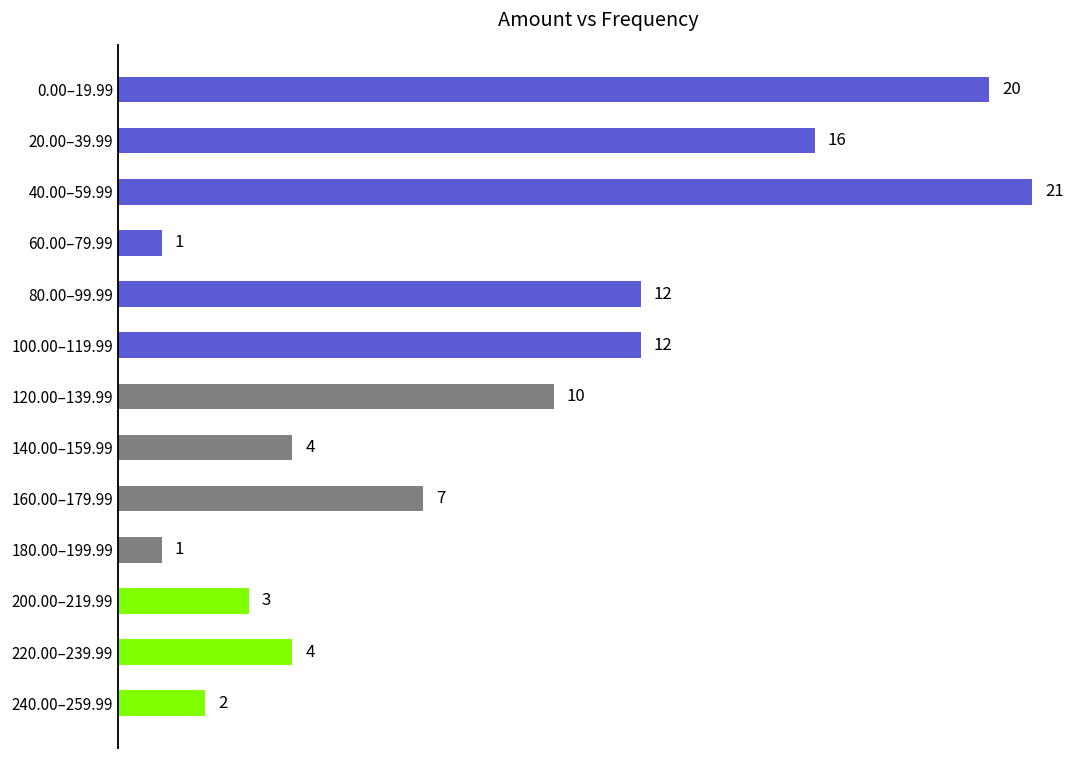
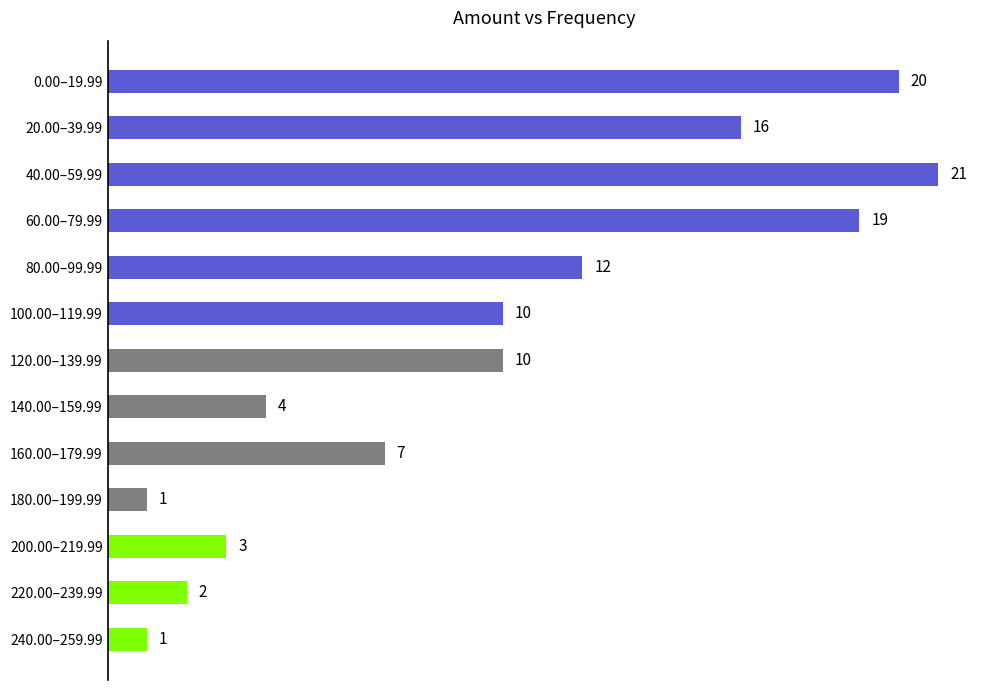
  {
    "0.00–19.99": 20,
    "20.00–39.99": 16,
    "40.00–59.99": 21,
-   "60.00–79.99": 1,
+   "60.00–79.99": 19,
    "80.00–99.99": 12,
-   "100.00–119.99": 12,
+   "100.00–119.99": 10,
    "120.00–139.99": 10,
    "140.00–159.99": 4,
    "160.00–179.99": 7,
    "180.00–199.99": 1,
    "200.00–219.99": 3,
-   "220.00–239.99": 4,
-   "240.00–259.99": 2
+   "220.00–239.99": 2,
+   "240.00–259.99": 1
  }
